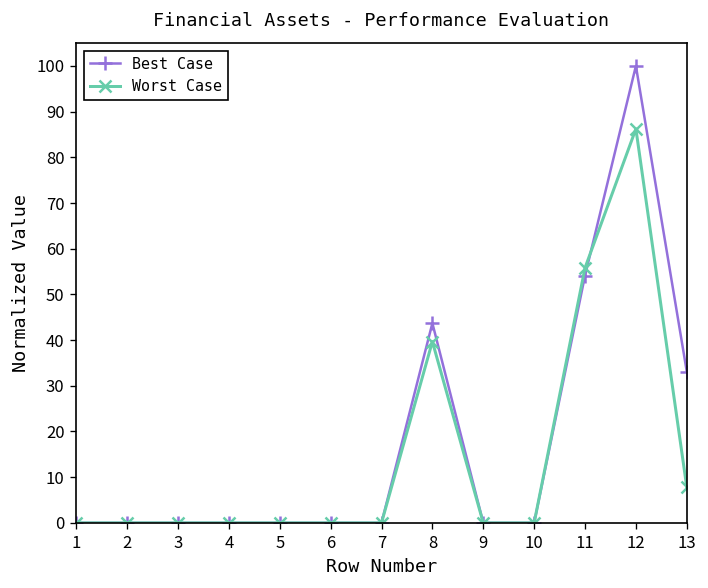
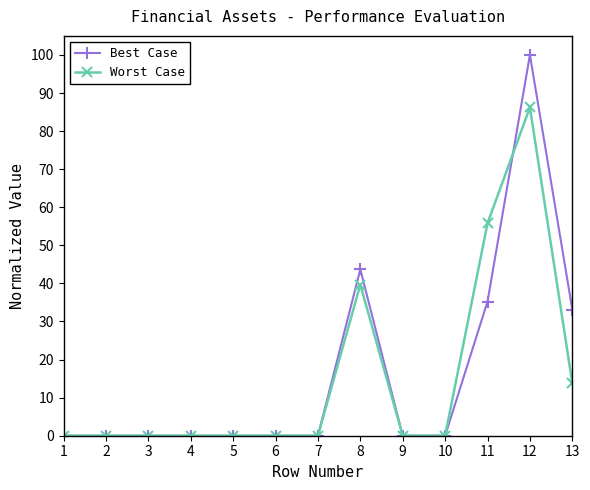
  {
    "Best Case": {
      "8": 44,
-     "11": 54,
+     "11": 35,
      "12": 100,
      "13": 33
    },
    "Worst Case": {
      "8": 40,
      "11": 56,
      "12": 86,
-     "13": 8
+     "13": 14
    }
  }
